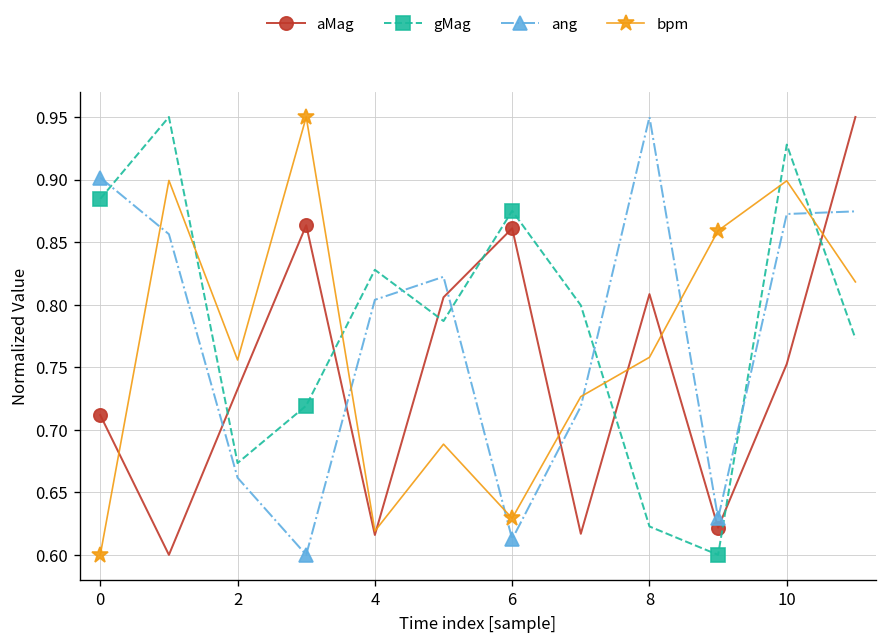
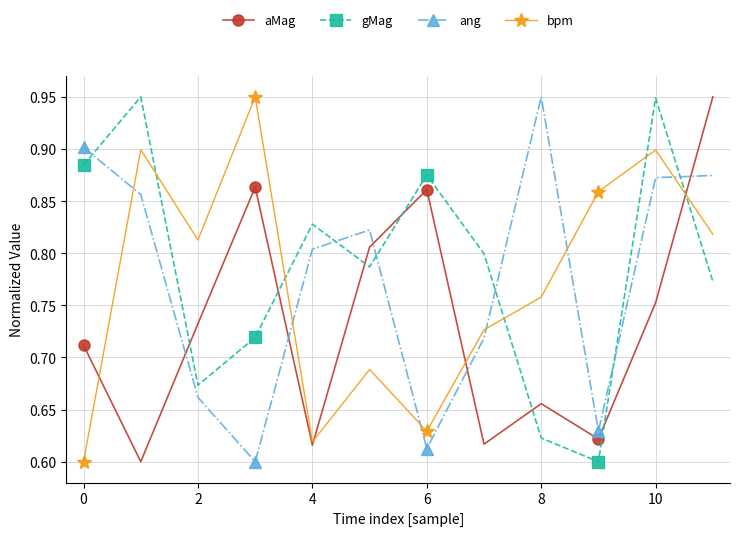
  {
    "aMag": {
      "0": 0.712,
      "2": 0.732,
      "4": 0.616,
      "6": 0.861,
-     "8": 0.808,
+     "8": 0.656,
      "10": 0.753
    },
    "gMag": {
      "0": 0.885,
      "2": 0.673,
      "4": 0.828,
      "6": 0.875,
      "8": 0.623,
-     "10": 0.928
+     "10": 0.949
    },
    "ang": {
      "0": 0.902,
      "2": 0.662,
      "4": 0.804,
      "6": 0.613,
      "8": 0.950,
      "10": 0.872
    },
    "bpm": {
      "0": 0.600,
-     "2": 0.756,
+     "2": 0.813,
      "4": 0.619,
      "6": 0.629,
      "8": 0.758,
      "10": 0.899
    }
  }
